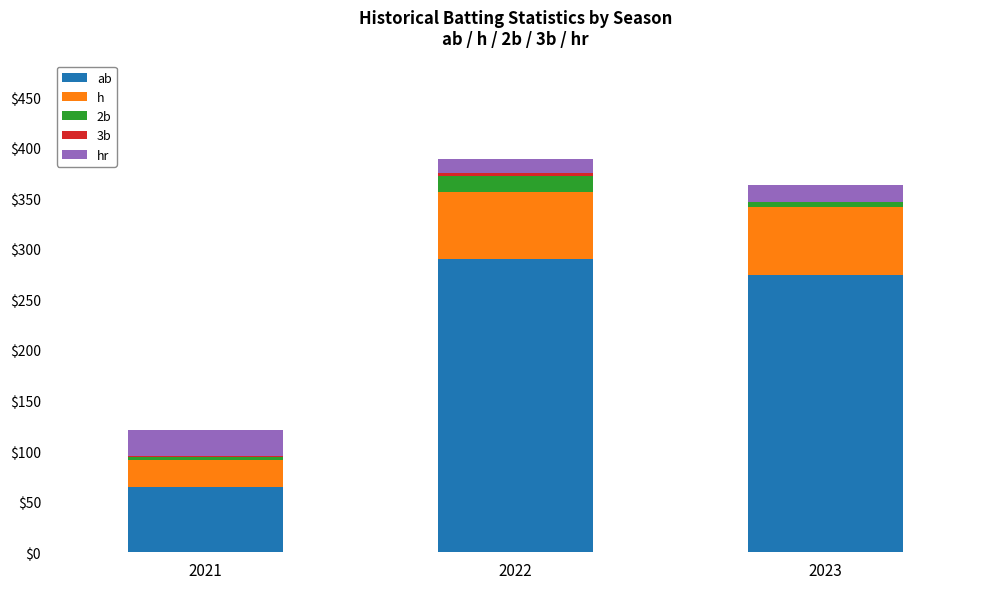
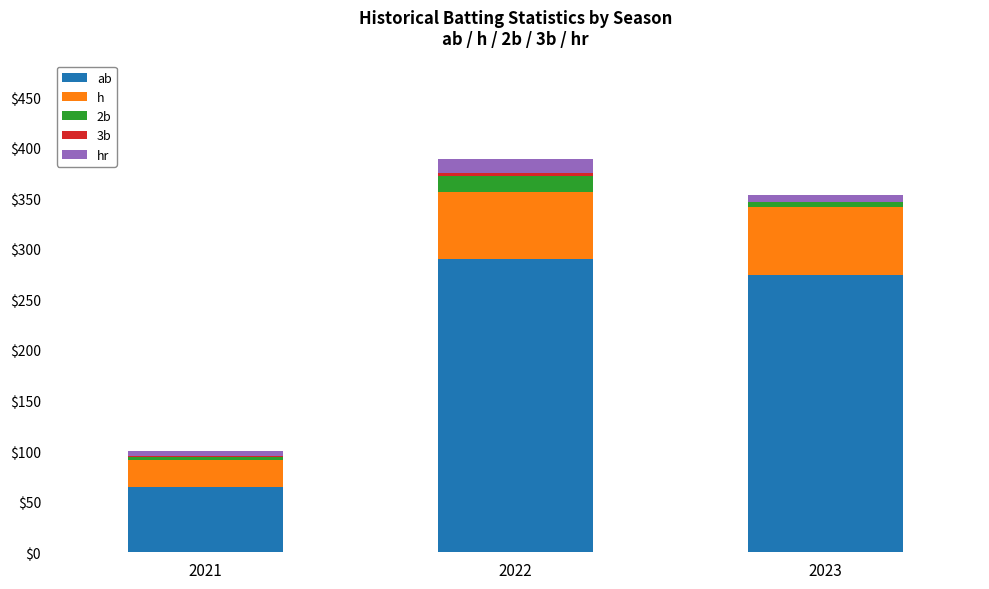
  {
    "ab": {
      "2021": "$65",
      "2022": "$290",
      "2023": "$274"
    },
    "h": {
      "2021": "$26",
      "2022": "$66",
      "2023": "$67"
    },
    "2b": {
      "2021": "$3",
      "2022": "$16",
      "2023": "$5"
    },
    "3b": {
      "2022": "$3",
      "2023": "$0"
    },
    "hr": {
-     "2021": "$26",
+     "2021": "$5",
      "2022": "$14",
-     "2023": "$17"
+     "2023": "$7"
    }
  }
